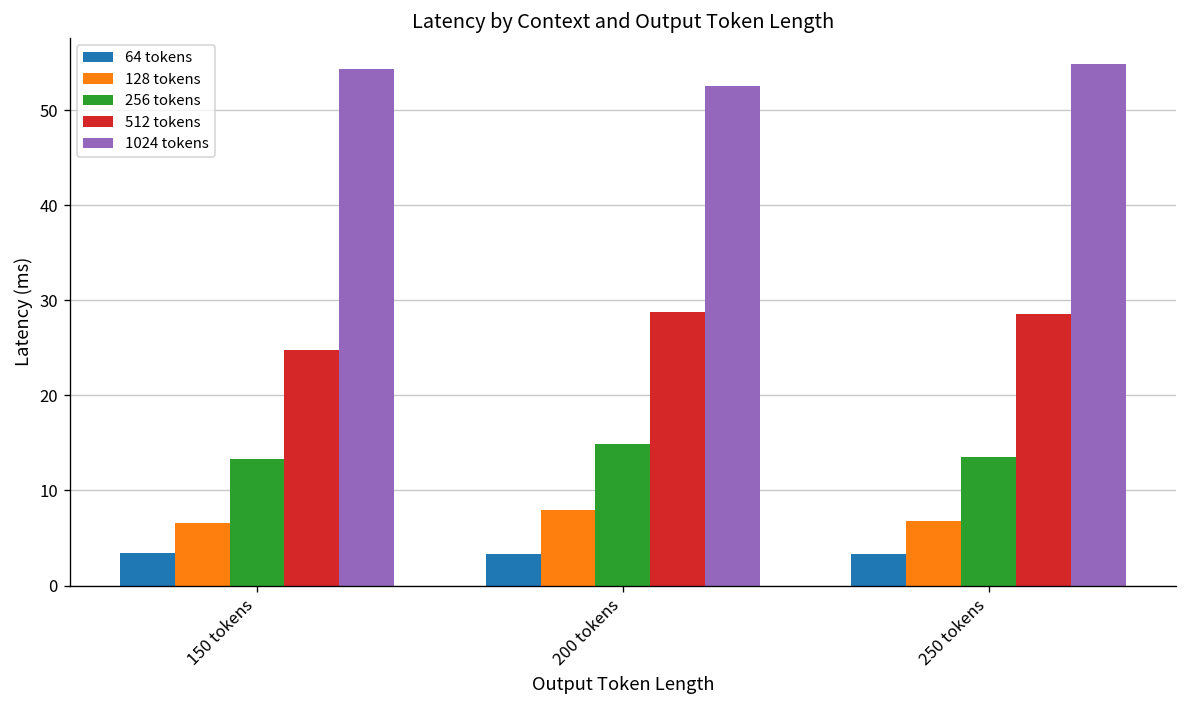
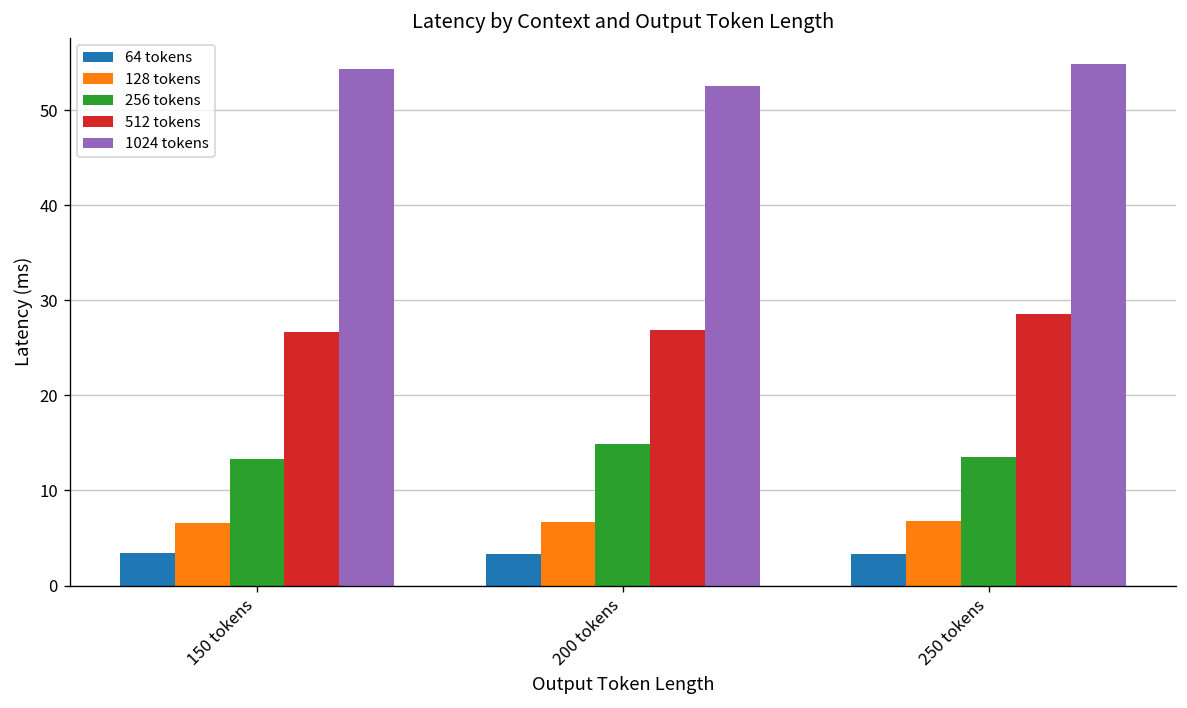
  {
    "64 tokens": {
      "150 tokens": 3,
      "200 tokens": 3,
      "250 tokens": 3
    },
    "128 tokens": {
      "150 tokens": 7,
-     "200 tokens": 8,
+     "200 tokens": 7,
      "250 tokens": 7
    },
    "256 tokens": {
      "150 tokens": 13,
      "200 tokens": 15,
      "250 tokens": 14
    },
    "512 tokens": {
-     "150 tokens": 25,
-     "200 tokens": 29,
+     "150 tokens": 27,
+     "200 tokens": 27,
      "250 tokens": 29
    },
    "1024 tokens": {
      "150 tokens": 54,
      "200 tokens": 52,
      "250 tokens": 55
    }
  }
